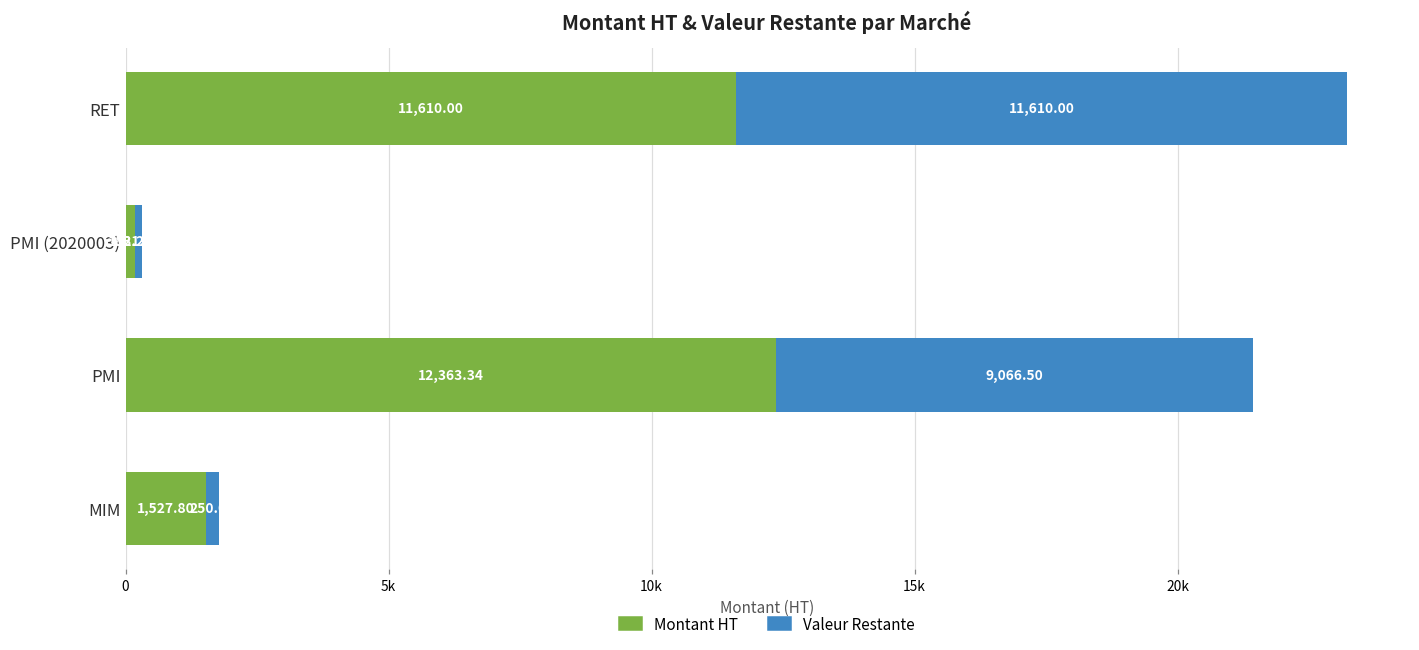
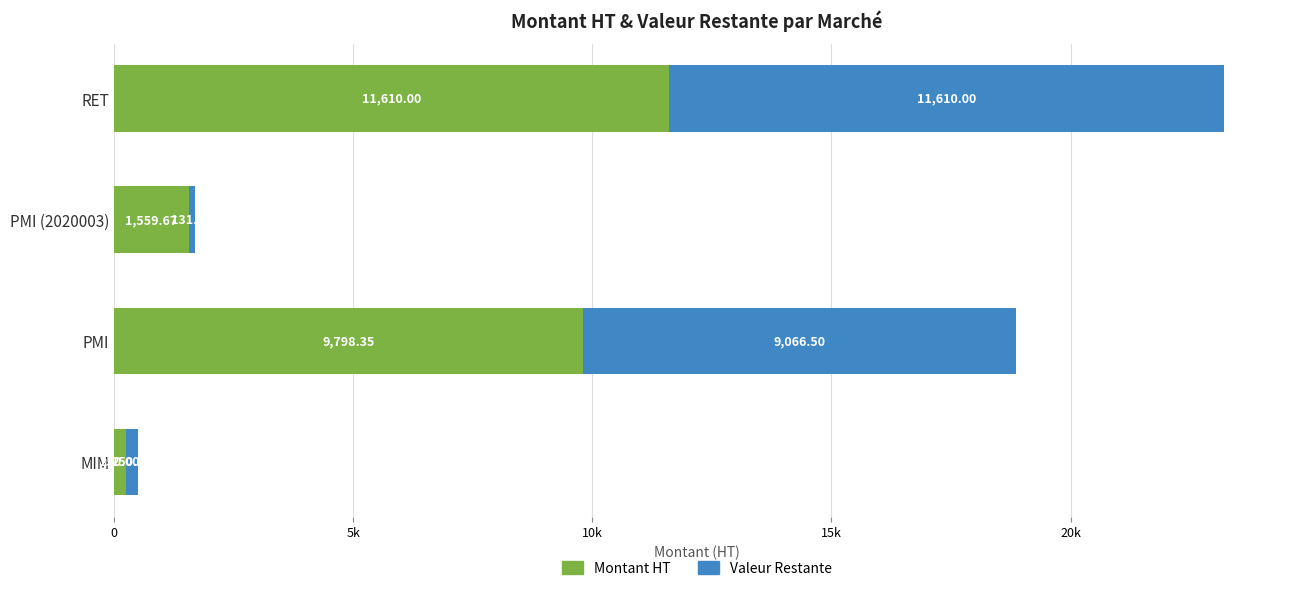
  {
    "Montant HT": {
      "RET": "11,610.00",
-     "PMI (2020003)": "200",
-     "PMI": "12,363.34",
-     "MIM": "1,527.80"
+     "PMI (2020003)": "1600",
+     "PMI": "9,798.35",
+     "MIM": "250.00"
    },
    "Valeur Restante": {
      "RET": "11,610.00",
      "PMI": "9,066.50",
      "MIM": "250.00"
    }
  }
